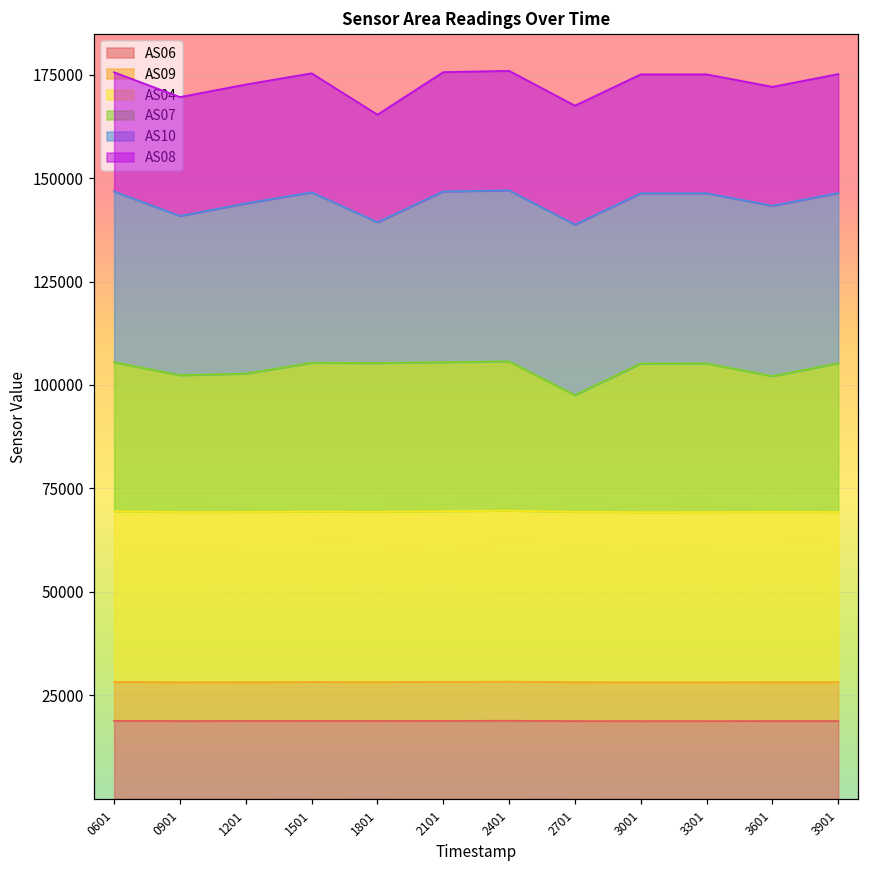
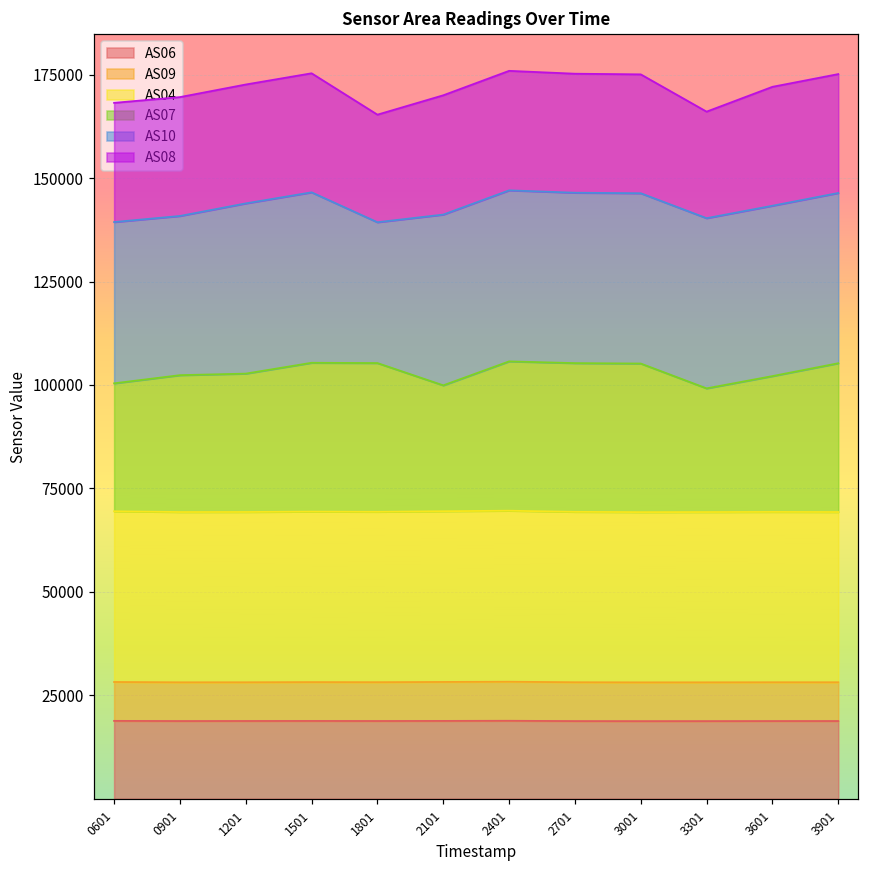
  {
    "AS06": {
      "0601": 19000,
      "0901": 19000,
      "1201": 19000,
      "1501": 19000,
      "1801": 19000,
      "2101": 19000,
      "2401": 19000,
      "2701": 19000,
      "3001": 19000,
      "3301": 19000,
      "3601": 19000,
      "3901": 19000
    },
    "AS07": {
-     "0601": 36000,
+     "0601": 31000,
      "0901": 33000,
      "1201": 33000,
      "1501": 36000,
      "1801": 36000,
-     "2101": 36000,
+     "2101": 30000,
      "2401": 36000,
-     "2701": 28000,
+     "2701": 36000,
      "3001": 36000,
-     "3301": 36000,
+     "3301": 30000,
      "3601": 33000,
      "3901": 36000
    },
    "AS10": {
-     "0601": 41000,
+     "0601": 39000,
      "0901": 38000,
      "1201": 41000,
      "1501": 41000,
      "1801": 34000,
      "2101": 41000,
      "2401": 41000,
      "2701": 41000,
      "3001": 41000,
      "3301": 41000,
      "3601": 41000,
      "3901": 41000
    },
    "AS08": {
      "1201": 29000,
      "1501": 29000,
      "1801": 26000,
      "2101": 29000,
      "2401": 29000,
      "2701": 29000,
      "3001": 29000,
-     "3301": 29000,
+     "3301": 26000,
      "3601": 29000,
      "3901": 29000
    }
  }
